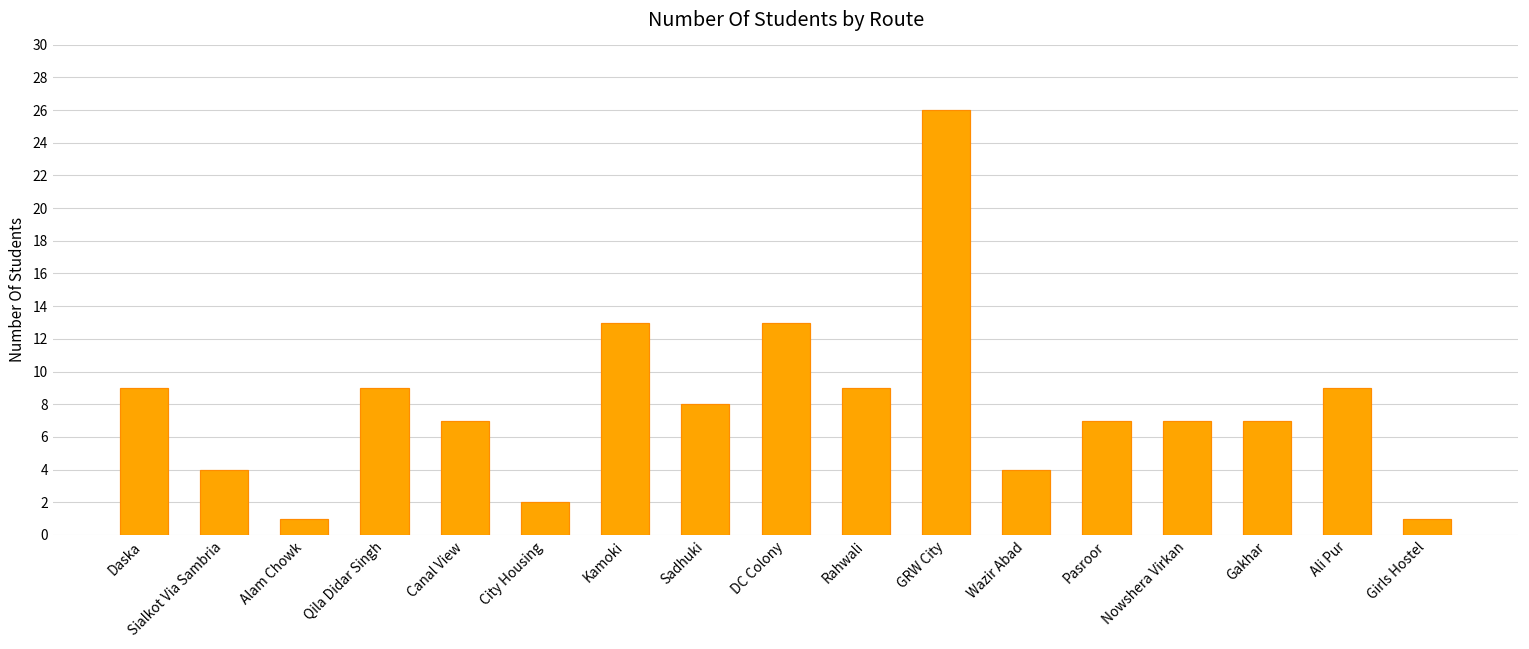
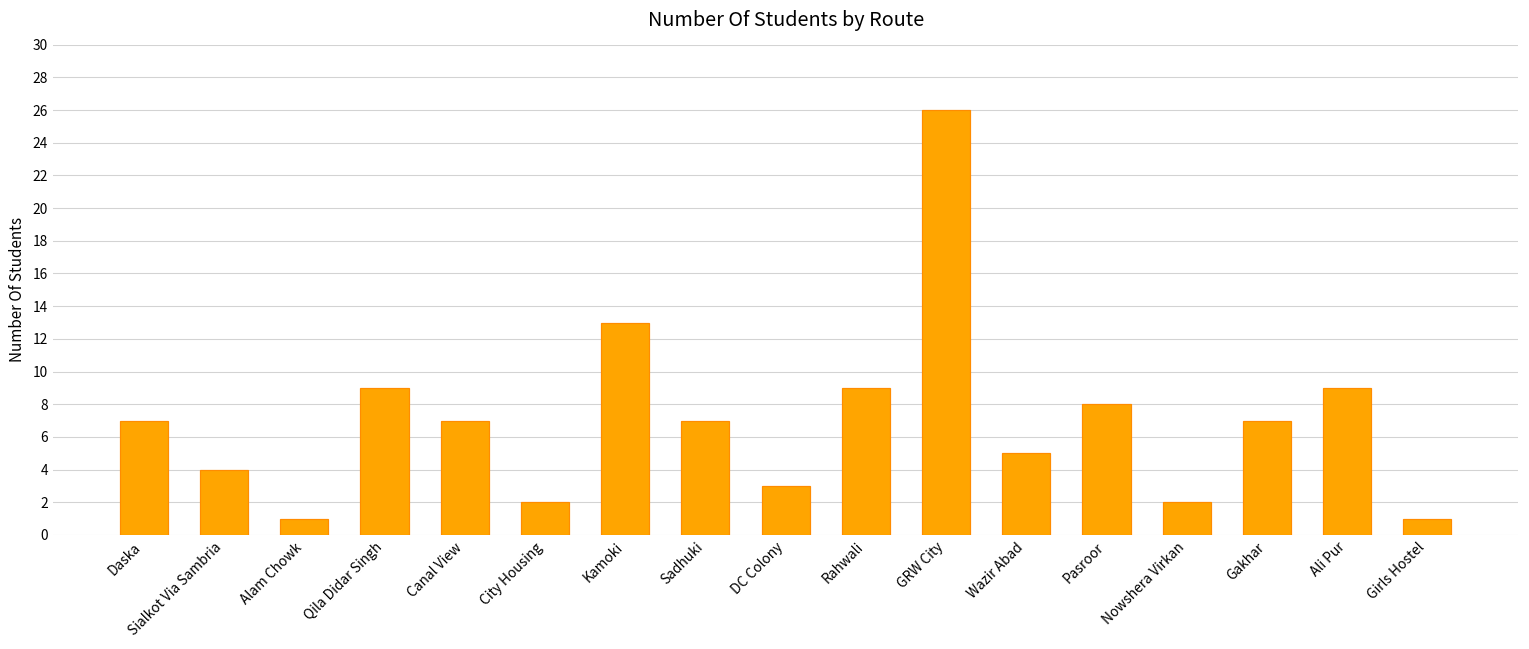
  {
-   "Daska": 9,
+   "Daska": 7,
    "Sialkot Via Sambria": 4,
    "Alam Chowk": 1,
    "Qila Didar Singh": 9,
    "Canal View": 7,
    "City Housing": 2,
    "Kamoki": 13,
-   "Sadhuki": 8,
-   "DC Colony": 13,
+   "Sadhuki": 7,
+   "DC Colony": 3,
    "Rahwali": 9,
    "GRW City": 26,
-   "Wazir Abad": 4,
-   "Pasroor": 7,
-   "Nowshera Virkan": 7,
+   "Wazir Abad": 5,
+   "Pasroor": 8,
+   "Nowshera Virkan": 2,
    "Gakhar": 7,
    "Ali Pur": 9,
    "Girls Hostel": 1
  }
